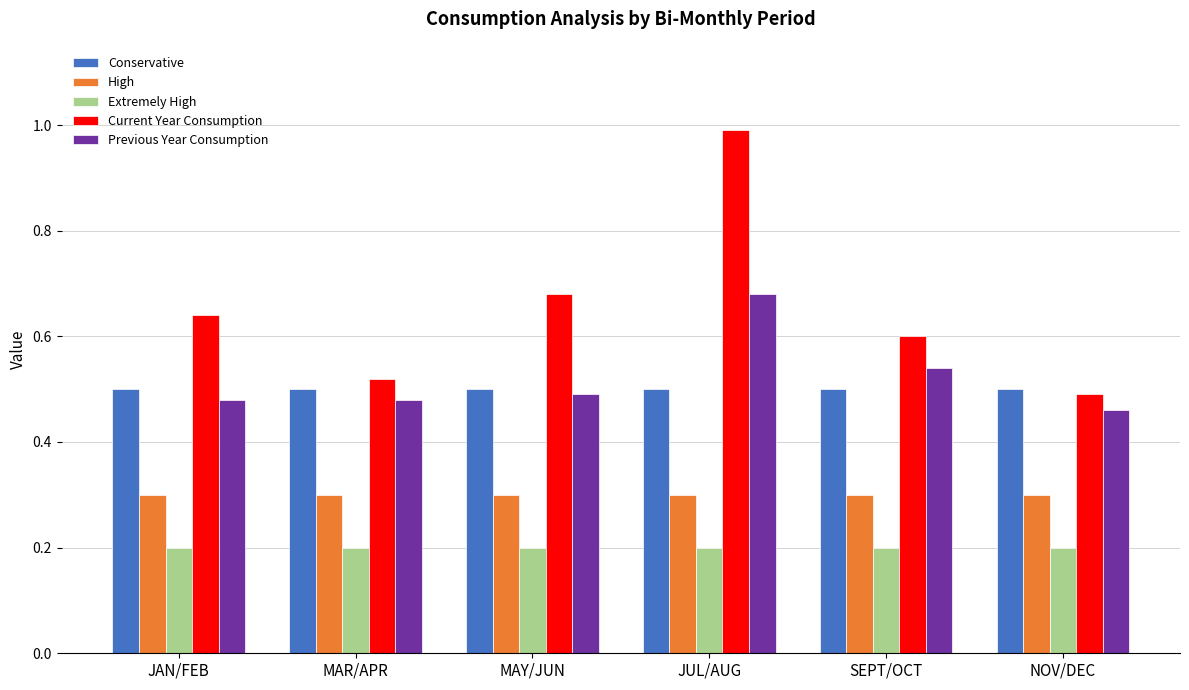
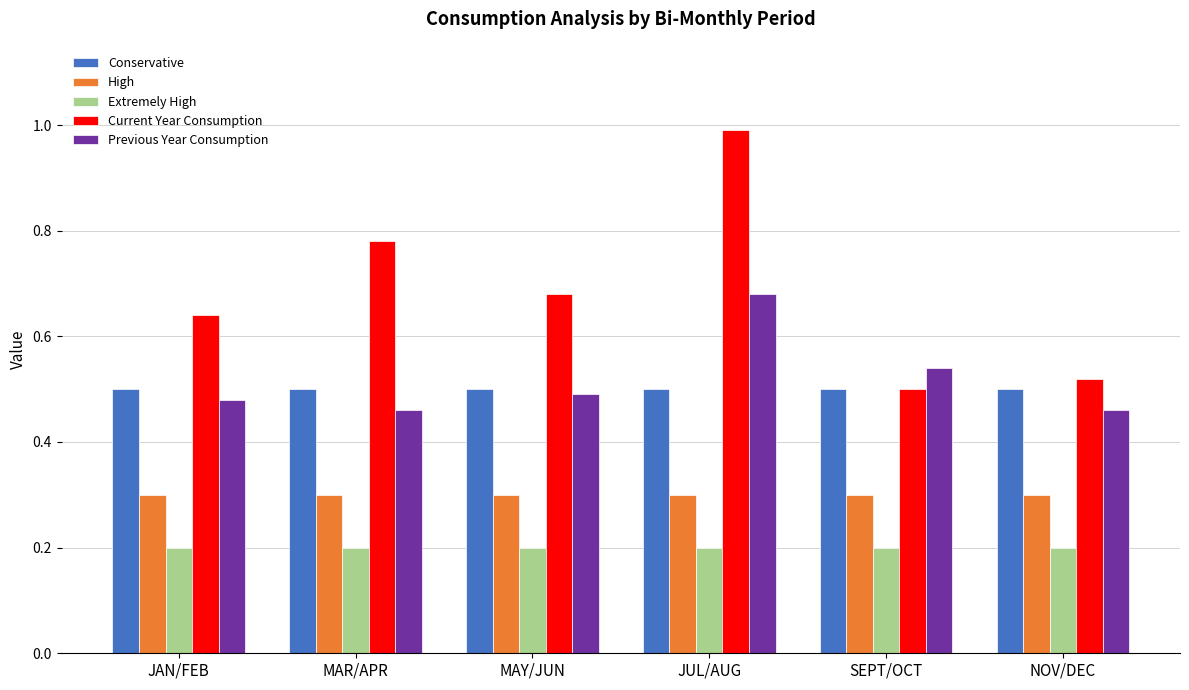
  {
    "Conservative": {
      "JAN/FEB": 0.50,
      "MAR/APR": 0.50,
      "MAY/JUN": 0.50,
      "JUL/AUG": 0.50,
      "SEPT/OCT": 0.50,
      "NOV/DEC": 0.50
    },
    "High": {
      "JAN/FEB": 0.30,
      "MAR/APR": 0.30,
      "MAY/JUN": 0.30,
      "JUL/AUG": 0.30,
      "SEPT/OCT": 0.30,
      "NOV/DEC": 0.30
    },
    "Extremely High": {
      "JAN/FEB": 0.20,
      "MAR/APR": 0.20,
      "MAY/JUN": 0.20,
      "JUL/AUG": 0.20,
      "SEPT/OCT": 0.20,
      "NOV/DEC": 0.20
    },
    "Current Year Consumption": {
      "JAN/FEB": 0.64,
-     "MAR/APR": 0.52,
+     "MAR/APR": 0.78,
      "MAY/JUN": 0.68,
      "JUL/AUG": 0.99,
-     "SEPT/OCT": 0.6,
-     "NOV/DEC": 0.49
+     "SEPT/OCT": 0.5,
+     "NOV/DEC": 0.52
    },
    "Previous Year Consumption": {
      "JAN/FEB": 0.48,
-     "MAR/APR": 0.48,
+     "MAR/APR": 0.46,
      "MAY/JUN": 0.49,
      "JUL/AUG": 0.68,
      "SEPT/OCT": 0.54,
      "NOV/DEC": 0.46
    }
  }
